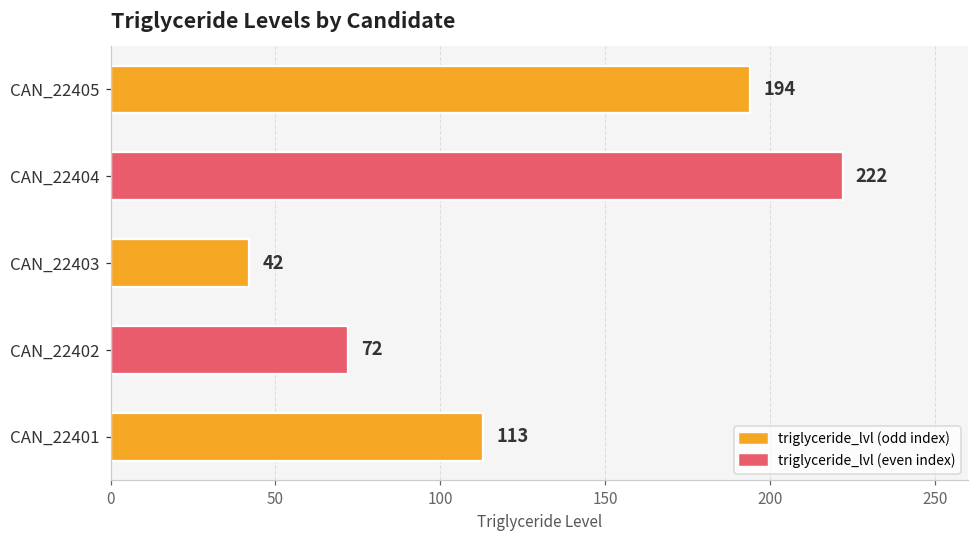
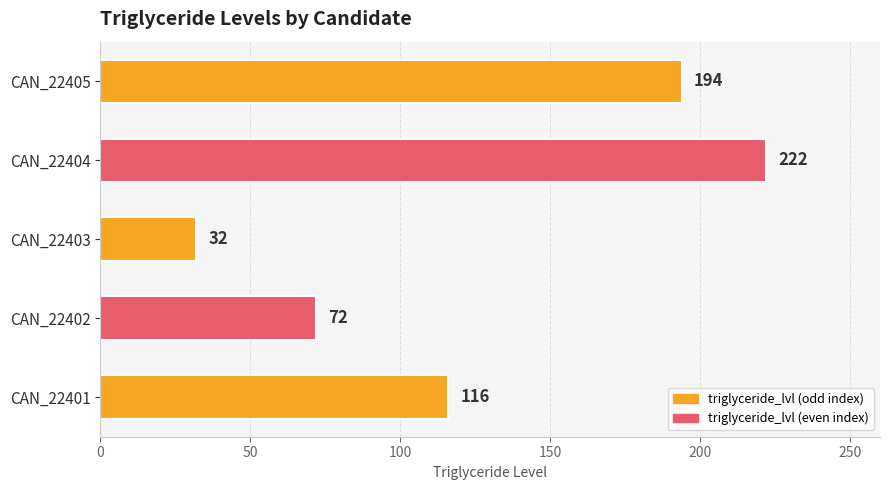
  {
    "CAN_22405": 194,
    "CAN_22404": 222,
-   "CAN_22403": 42,
+   "CAN_22403": 32,
    "CAN_22402": 72,
-   "CAN_22401": 113
+   "CAN_22401": 116
  }
